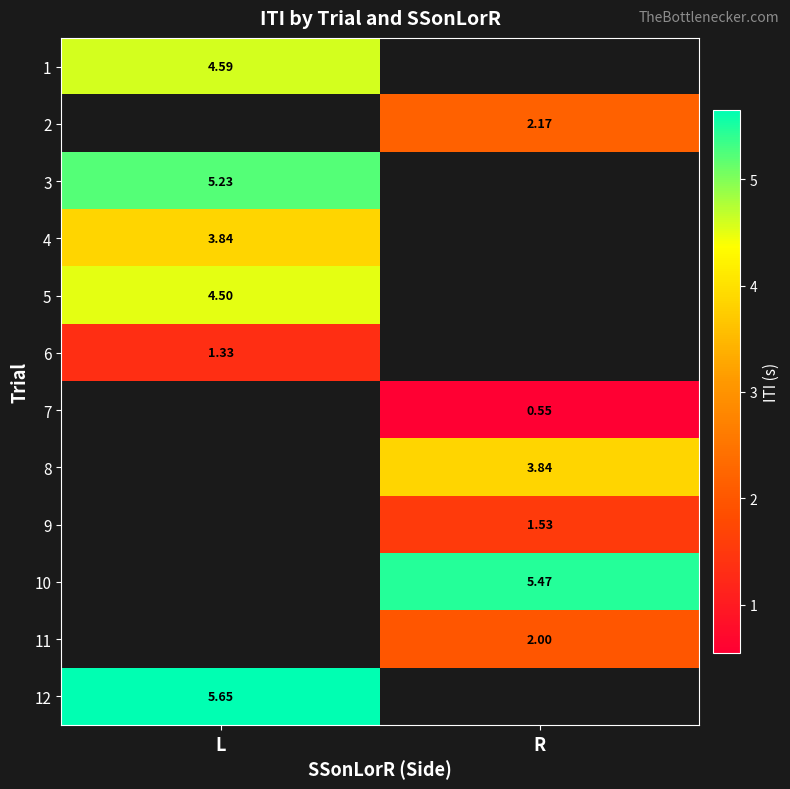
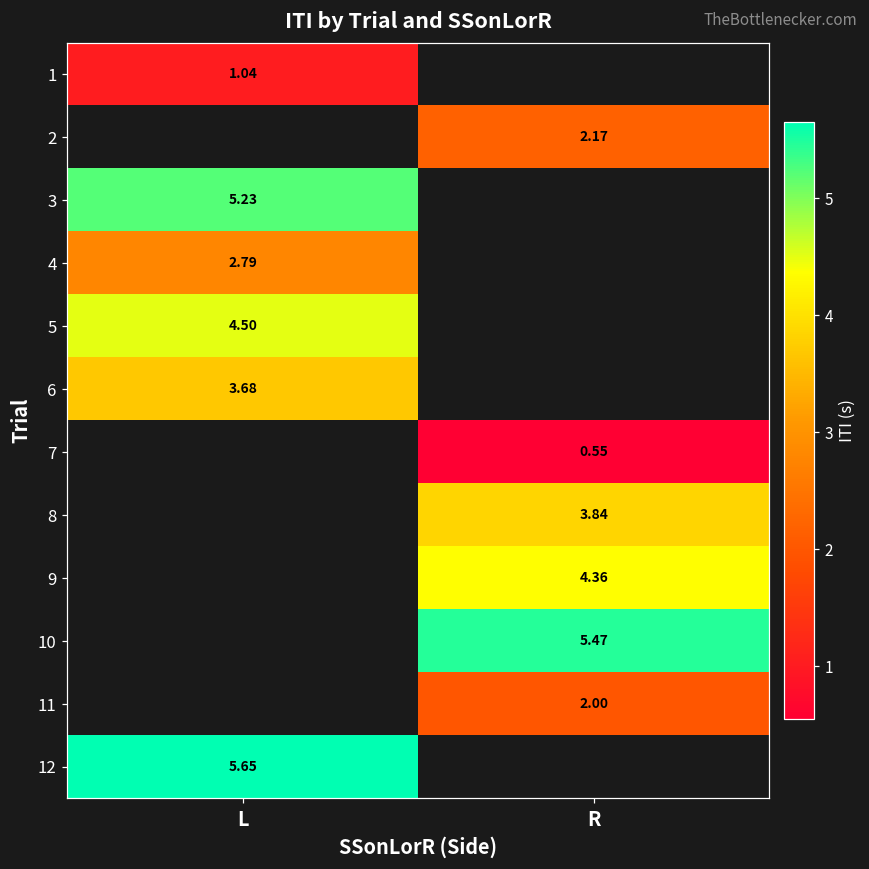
  {
    "1": {
-     "L": 4.59
+     "L": 1.04
    },
    "2": {
      "R": 2.17
    },
    "3": {
      "L": 5.23
    },
    "4": {
-     "L": 3.84
+     "L": 2.79
    },
    "5": {
      "L": 4.50
    },
    "6": {
-     "L": 1.33
+     "L": 3.68
    },
    "7": {
      "R": 0.55
    },
    "8": {
      "R": 3.84
    },
    "9": {
-     "R": 1.53
+     "R": 4.36
    },
    "10": {
      "R": 5.47
    },
    "11": {
      "R": 2.00
    },
    "12": {
      "L": 5.65
    }
  }
